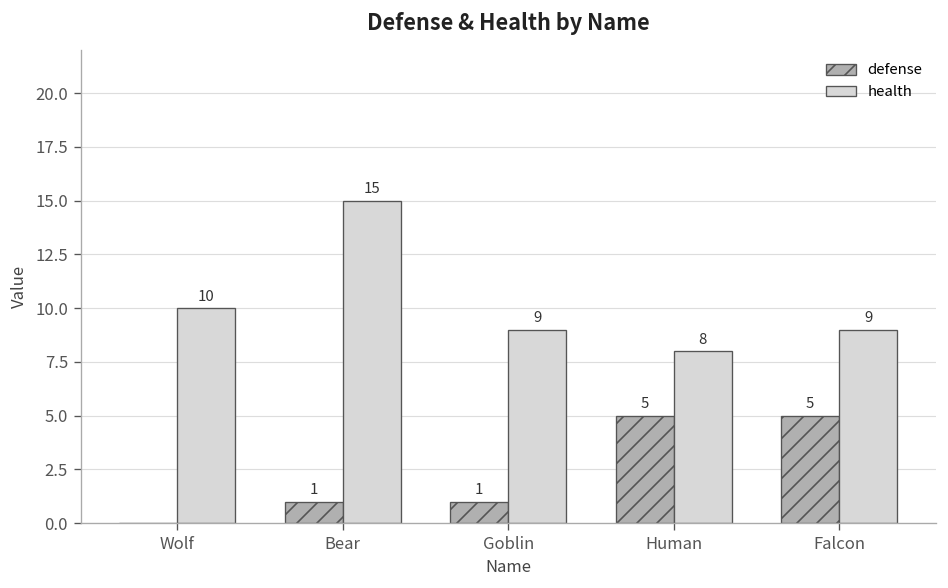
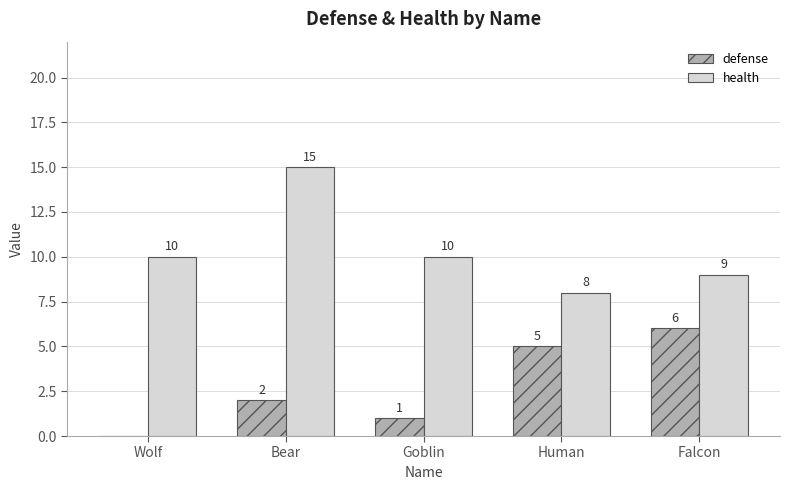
  {
    "defense": {
-     "Bear": 1,
+     "Bear": 2,
      "Goblin": 1,
      "Human": 5,
-     "Falcon": 5
+     "Falcon": 6
    },
    "health": {
      "Wolf": 10,
      "Bear": 15,
-     "Goblin": 9,
+     "Goblin": 10,
      "Human": 8,
      "Falcon": 9
    }
  }
